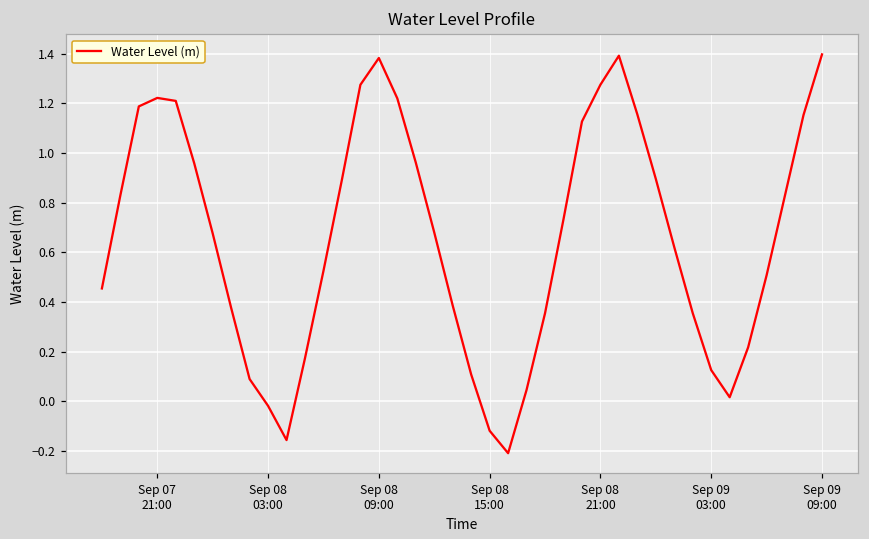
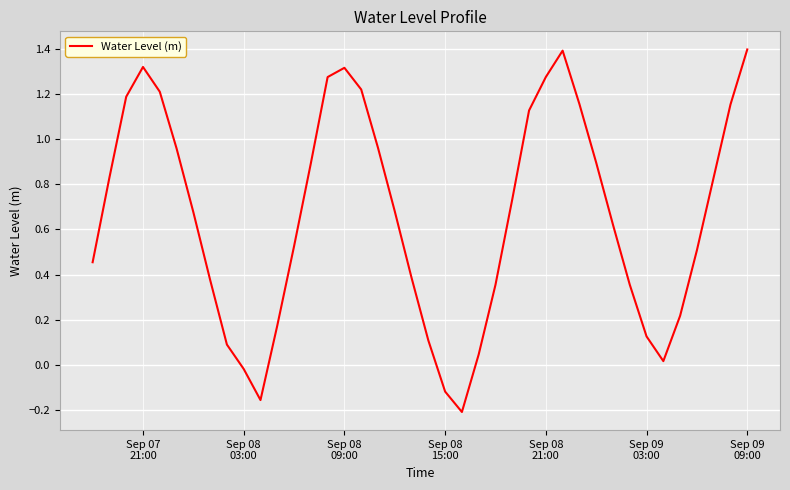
  {
-   "Sep 07 21:00": 1.22,
+   "Sep 07 21:00": 1.32,
    "Sep 08 03:00": -0.02,
-   "Sep 08 09:00": 1.38,
+   "Sep 08 09:00": 1.32,
    "Sep 08 15:00": -0.12,
    "Sep 08 21:00": 1.28,
    "Sep 09 03:00": 0.13,
    "Sep 09 09:00": 1.40
  }
